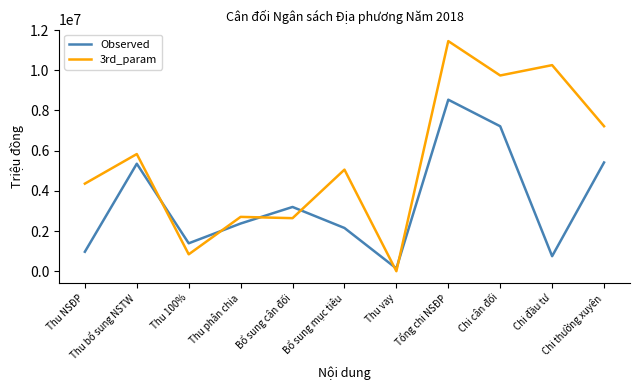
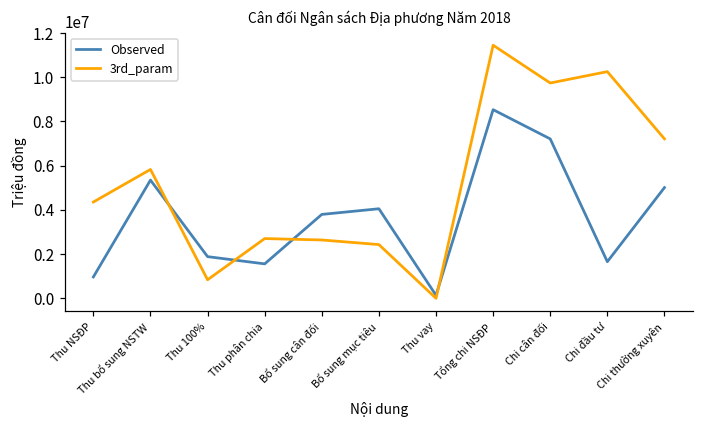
  {
    "Observed": {
      "Thu NSĐP": 1000000,
      "Thu bổ sung NSTW": 5300000,
-     "Thu 100%": 1400000,
-     "Thu phân chia": 2400000,
-     "Bổ sung cân đối": 3200000,
-     "Bổ sung mục tiêu": 2200000,
+     "Thu 100%": 1900000,
+     "Thu phân chia": 1600000,
+     "Bổ sung cân đối": 3800000,
+     "Bổ sung mục tiêu": 4100000,
      "Thu vay": 100000,
      "Tổng chi NSĐP": 8500000,
      "Chi cân đối": 7200000,
-     "Chi đầu tư": 700000,
-     "Chi thường xuyên": 5400000
+     "Chi đầu tư": 1700000,
+     "Chi thường xuyên": 5000000
    },
    "3rd_param": {
      "Thu NSĐP": 4400000,
      "Thu bổ sung NSTW": 5800000,
      "Thu 100%": 800000,
      "Thu phân chia": 2700000,
      "Bổ sung cân đối": 2600000,
-     "Bổ sung mục tiêu": 5100000,
+     "Bổ sung mục tiêu": 2400000,
      "Thu vay": 0,
      "Tổng chi NSĐP": 11400000,
      "Chi cân đối": 9700000,
      "Chi đầu tư": 10300000,
      "Chi thường xuyên": 7200000
    }
  }
